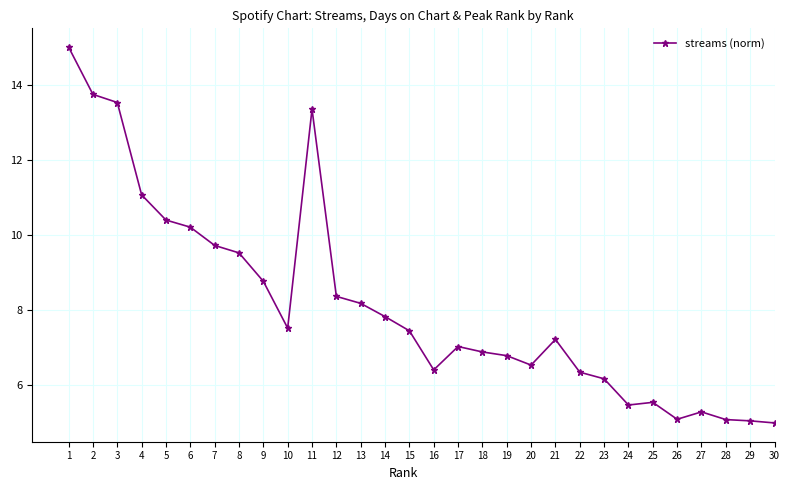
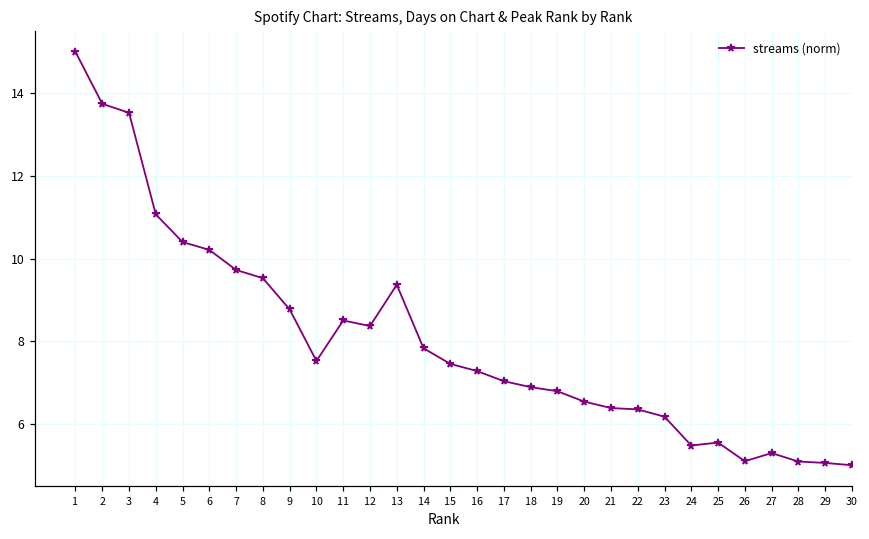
  {
    "1": 15.0,
    "2": 13.7,
    "3": 13.5,
    "4": 11.1,
    "5": 10.4,
    "6": 10.2,
    "7": 9.7,
    "8": 9.5,
    "9": 8.8,
    "10": 7.5,
-   "11": 13.3,
+   "11": 8.5,
    "12": 8.4,
-   "13": 8.2,
+   "13": 9.4,
    "14": 7.8,
    "15": 7.5,
-   "16": 6.4,
+   "16": 7.3,
    "17": 7.0,
    "18": 6.9,
    "19": 6.8,
    "20": 6.5,
-   "21": 7.2,
+   "21": 6.4,
    "22": 6.4,
    "23": 6.2,
    "24": 5.5,
    "25": 5.5,
    "26": 5.1,
    "27": 5.3,
    "28": 5.1,
    "29": 5.1,
    "30": 5.0
  }
